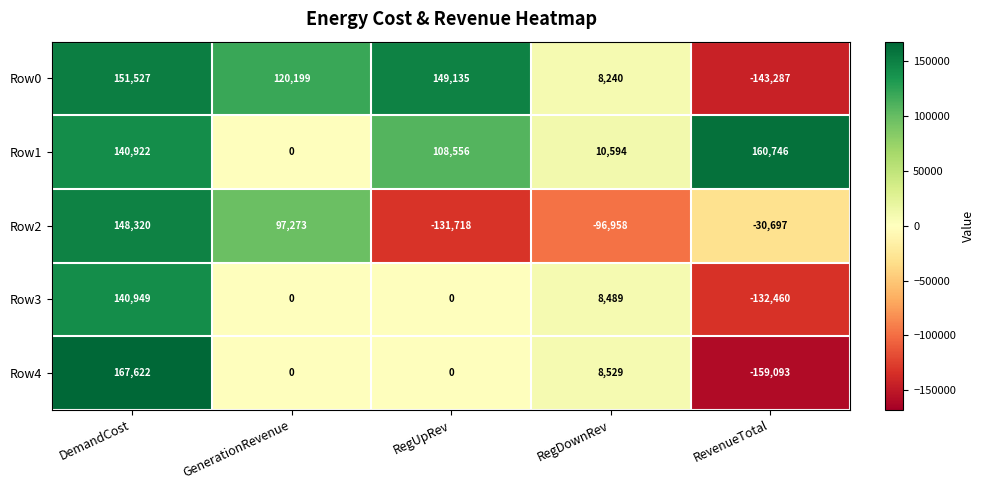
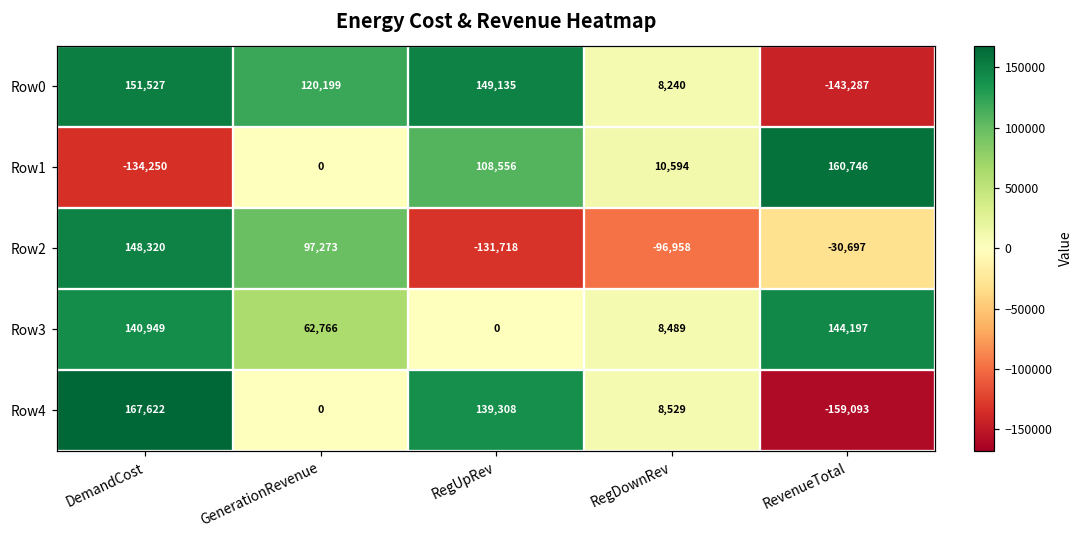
  {
    "Row0": {
      "DemandCost": "151,527",
      "GenerationRevenue": "120,199",
      "RegUpRev": "149,135",
      "RegDownRev": "8,240",
      "RevenueTotal": "-143,287"
    },
    "Row1": {
-     "DemandCost": "140,922",
+     "DemandCost": "-134,250",
      "GenerationRevenue": "0",
      "RegUpRev": "108,556",
      "RegDownRev": "10,594",
      "RevenueTotal": "160,746"
    },
    "Row2": {
      "DemandCost": "148,320",
      "GenerationRevenue": "97,273",
      "RegUpRev": "-131,718",
      "RegDownRev": "-96,958",
      "RevenueTotal": "-30,697"
    },
    "Row3": {
      "DemandCost": "140,949",
-     "GenerationRevenue": "0",
+     "GenerationRevenue": "62,766",
      "RegUpRev": "0",
      "RegDownRev": "8,489",
-     "RevenueTotal": "-132,460"
+     "RevenueTotal": "144,197"
    },
    "Row4": {
      "DemandCost": "167,622",
      "GenerationRevenue": "0",
-     "RegUpRev": "0",
+     "RegUpRev": "139,308",
      "RegDownRev": "8,529",
      "RevenueTotal": "-159,093"
    }
  }
